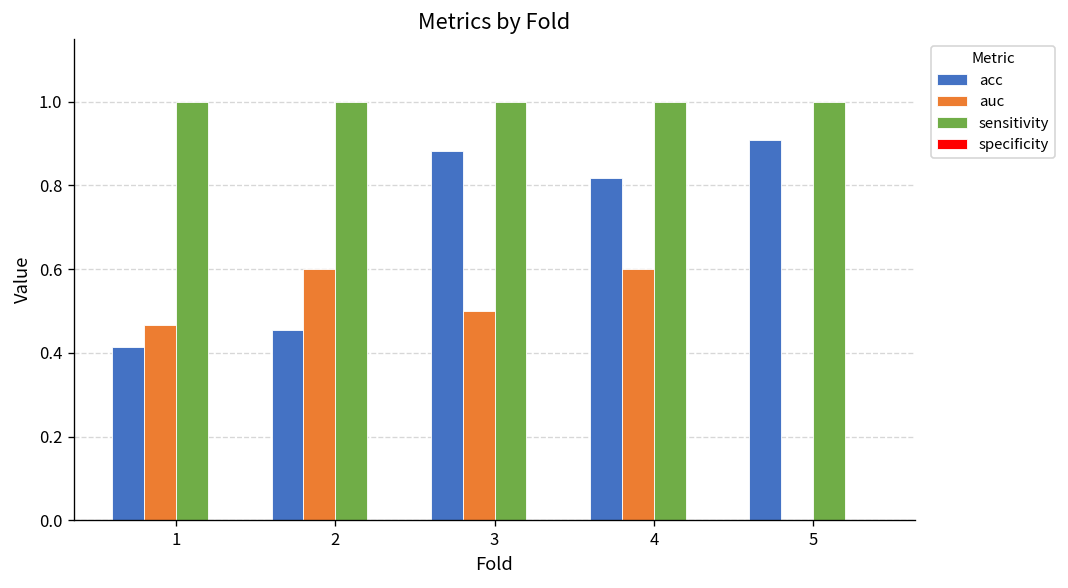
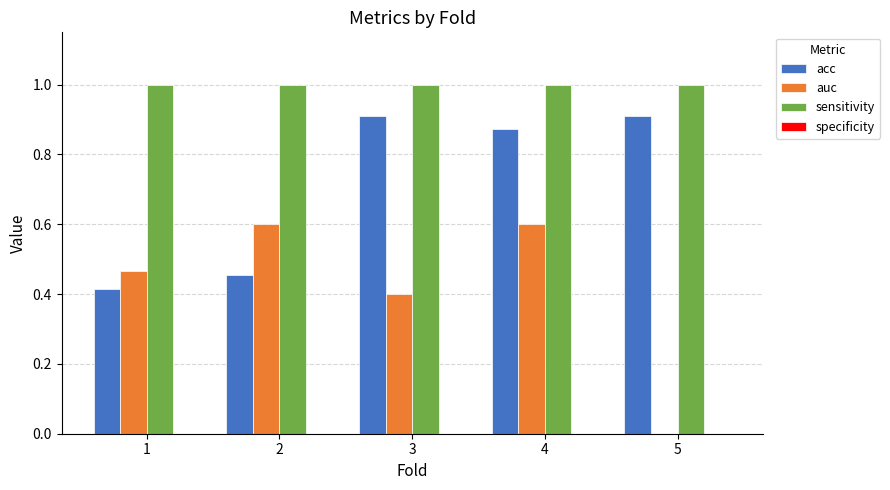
  {
    "acc": {
      "1": 0.42,
      "2": 0.45,
-     "3": 0.88,
-     "4": 0.82,
+     "3": 0.91,
+     "4": 0.87,
      "5": 0.91
    },
    "auc": {
      "1": 0.47,
      "2": 0.6,
-     "3": 0.5,
+     "3": 0.4,
      "4": 0.6,
      "5": 0.0
    },
    "sensitivity": {
      "1": 1.00,
      "2": 1.00,
      "3": 1.00,
      "4": 1.00,
      "5": 1.00
    },
    "specificity": {
      "1": 0.00,
      "2": 0.00,
      "3": 0.00,
      "4": 0.00,
      "5": 0.00
    }
  }
